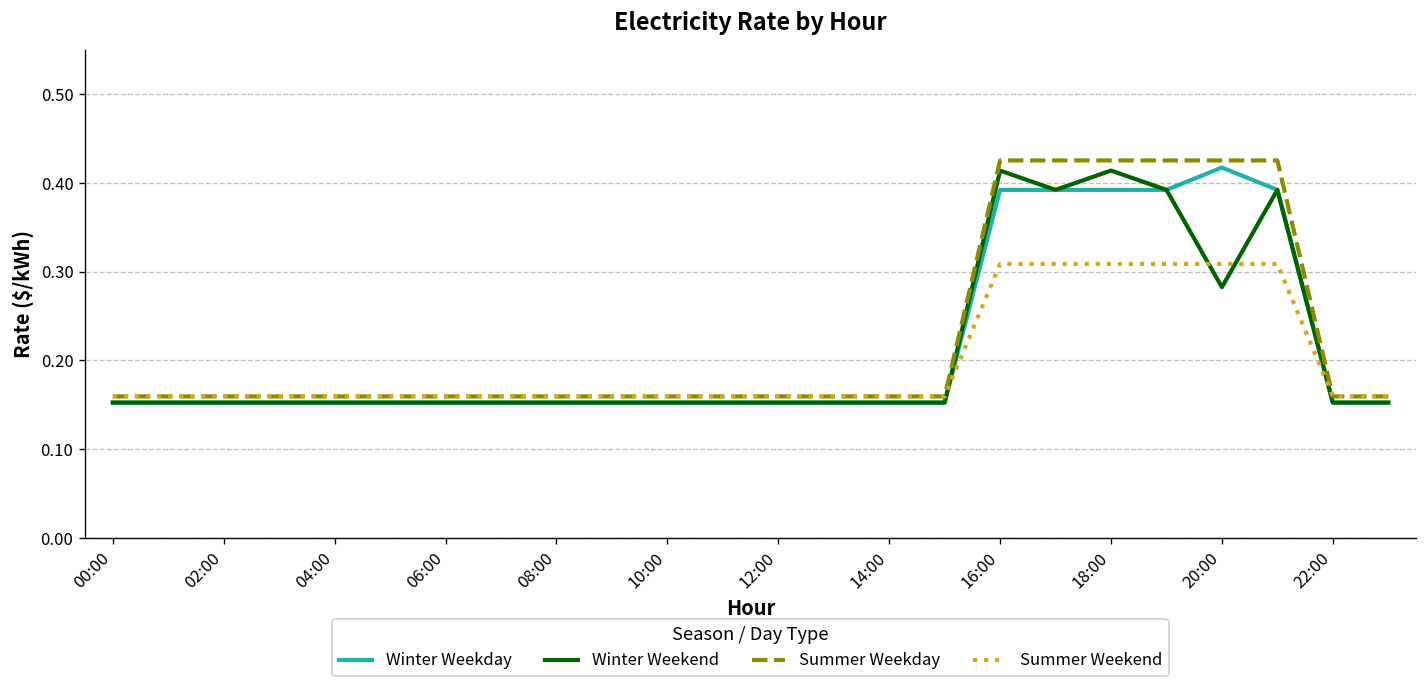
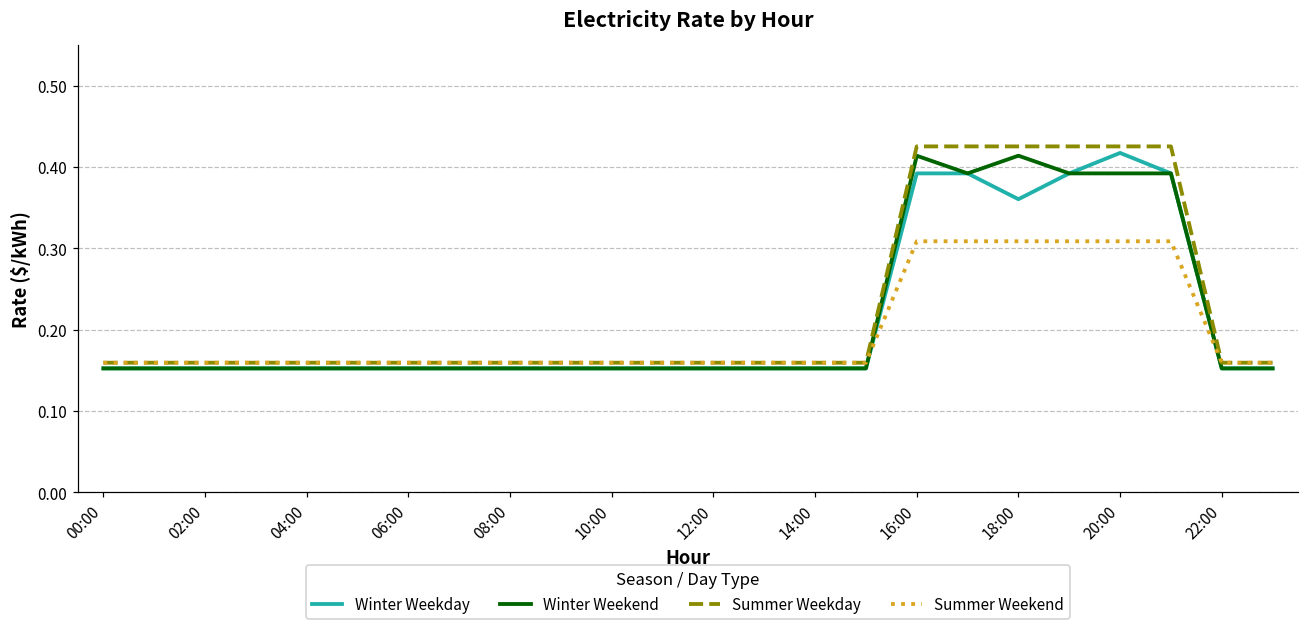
  {
    "Winter Weekday": {
      "16:00": 0.39,
-     "18:00": 0.39,
+     "18:00": 0.36,
      "20:00": 0.42
    },
    "Winter Weekend": {
      "16:00": 0.41,
      "18:00": 0.41,
-     "20:00": 0.28
+     "20:00": 0.39
    },
    "Summer Weekday": {
      "16:00": 0.43,
      "18:00": 0.43,
      "20:00": 0.43
    },
    "Summer Weekend": {
      "16:00": 0.31,
      "18:00": 0.31,
      "20:00": 0.31
    }
  }
